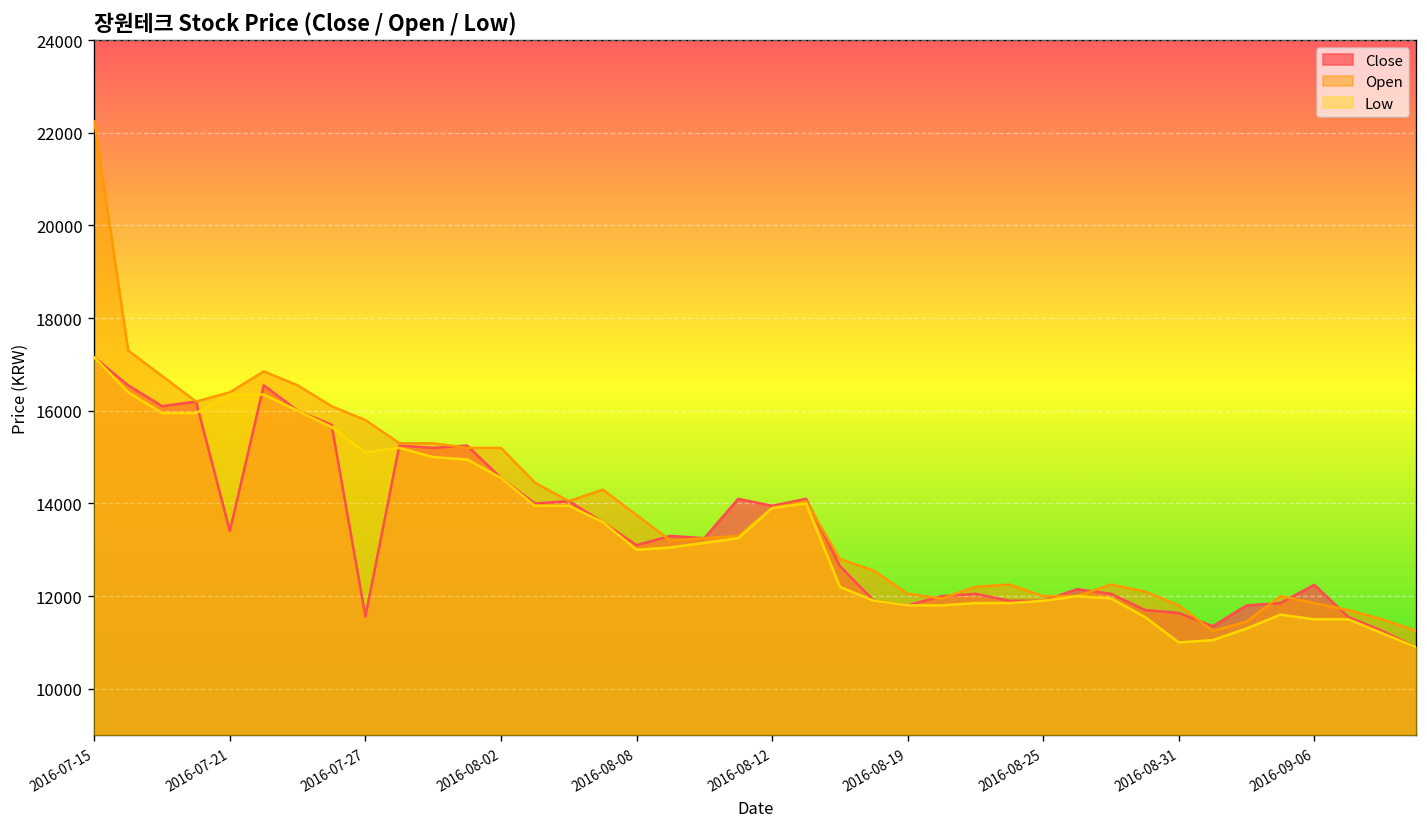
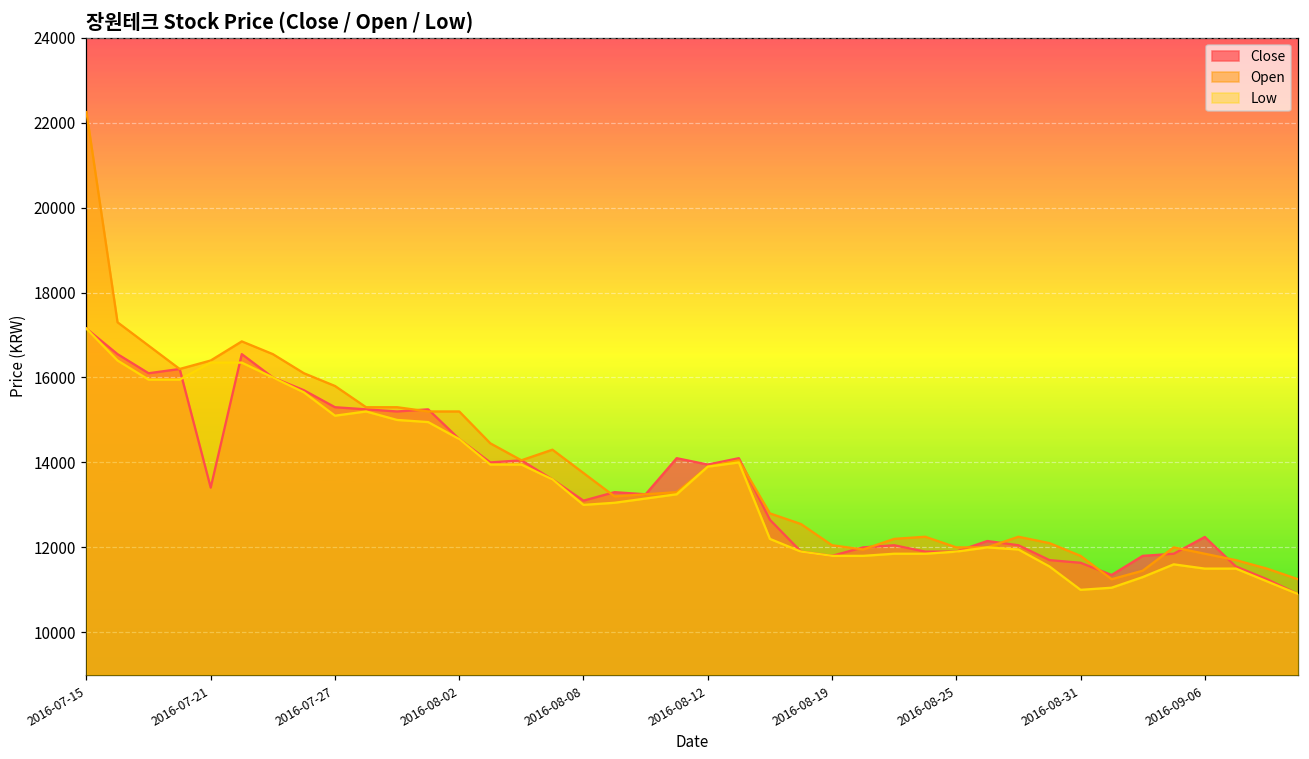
  {
    "Close": {
      "2016-07-21": 13400,
-     "2016-07-27": 11600,
+     "2016-07-27": 15300,
      "2016-08-08": 13100,
      "2016-08-31": 11600,
      "2016-09-06": 12200
    }
  }
